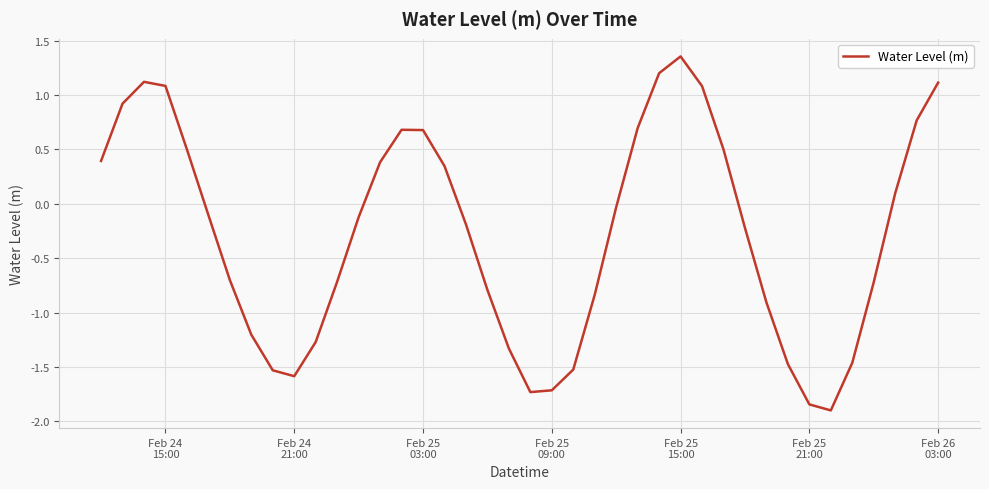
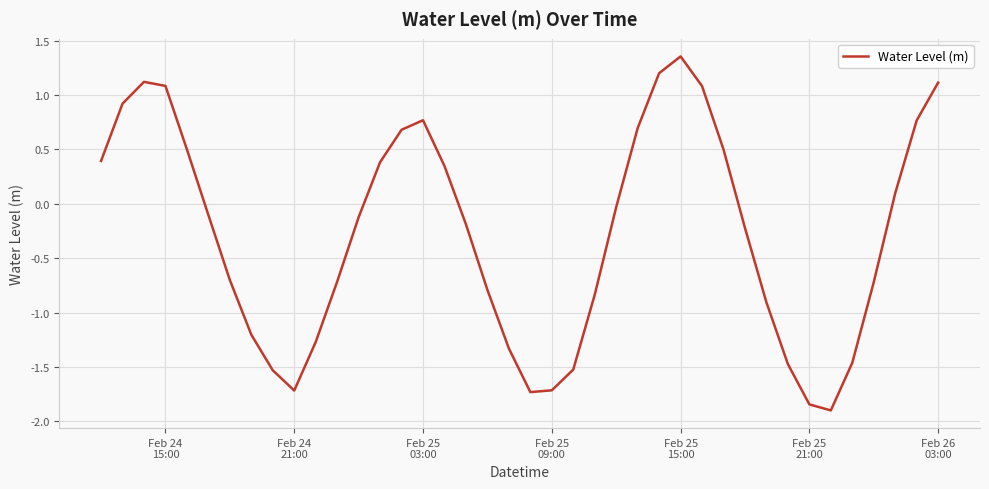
  {
    "Feb 24 15:00": 1.08,
-   "Feb 24 21:00": -1.58,
-   "Feb 25 03:00": 0.68,
+   "Feb 24 21:00": -1.72,
+   "Feb 25 03:00": 0.77,
    "Feb 25 09:00": -1.71,
    "Feb 25 15:00": 1.36,
    "Feb 25 21:00": -1.84,
    "Feb 26 03:00": 1.11
  }
